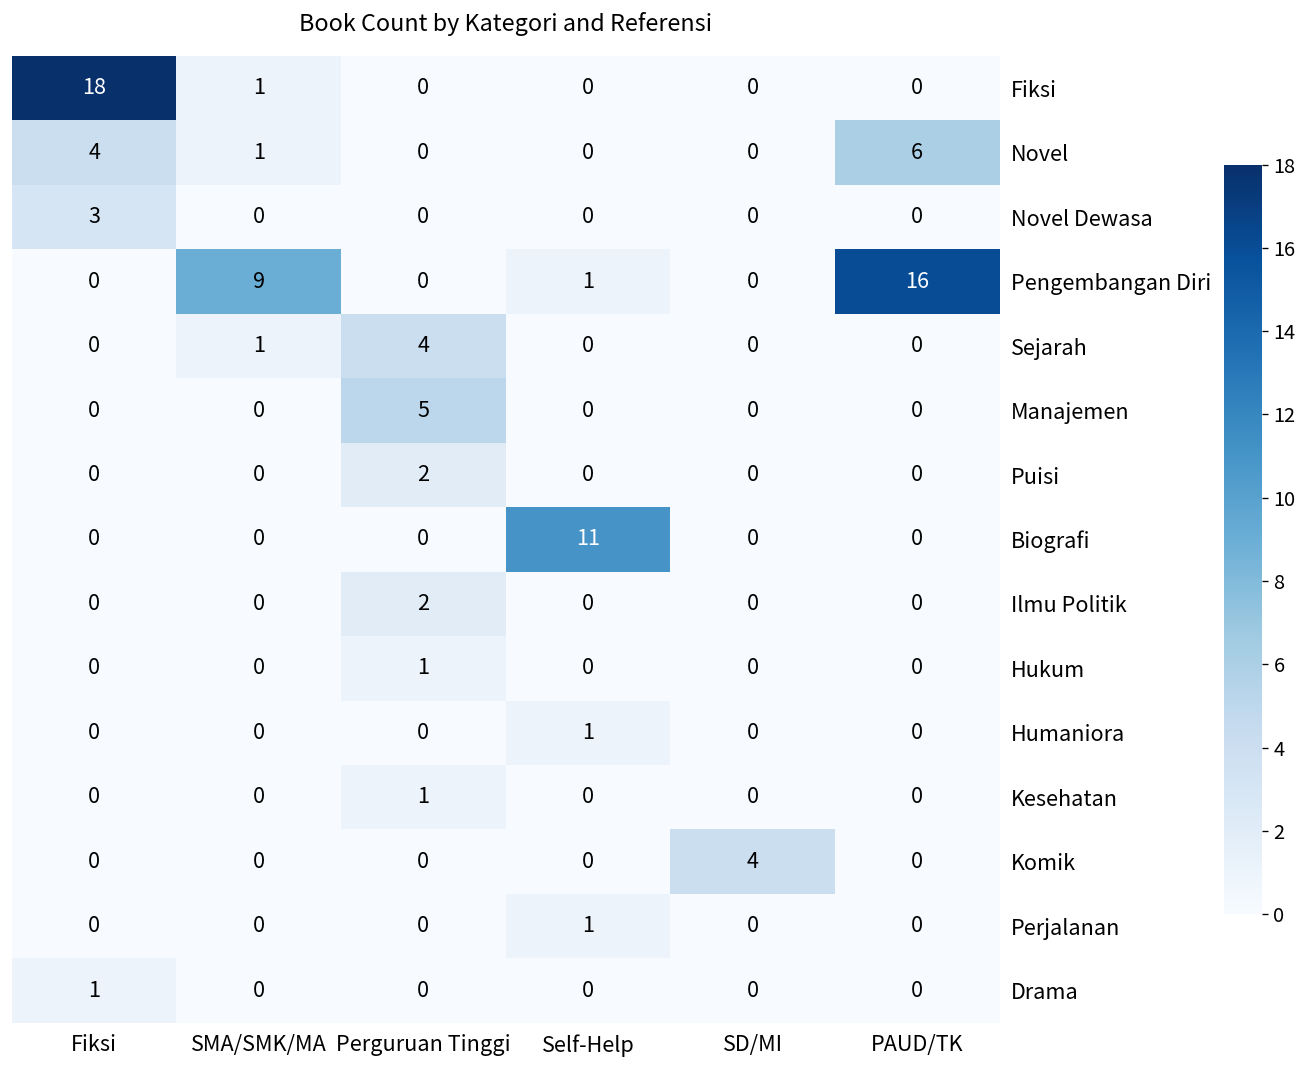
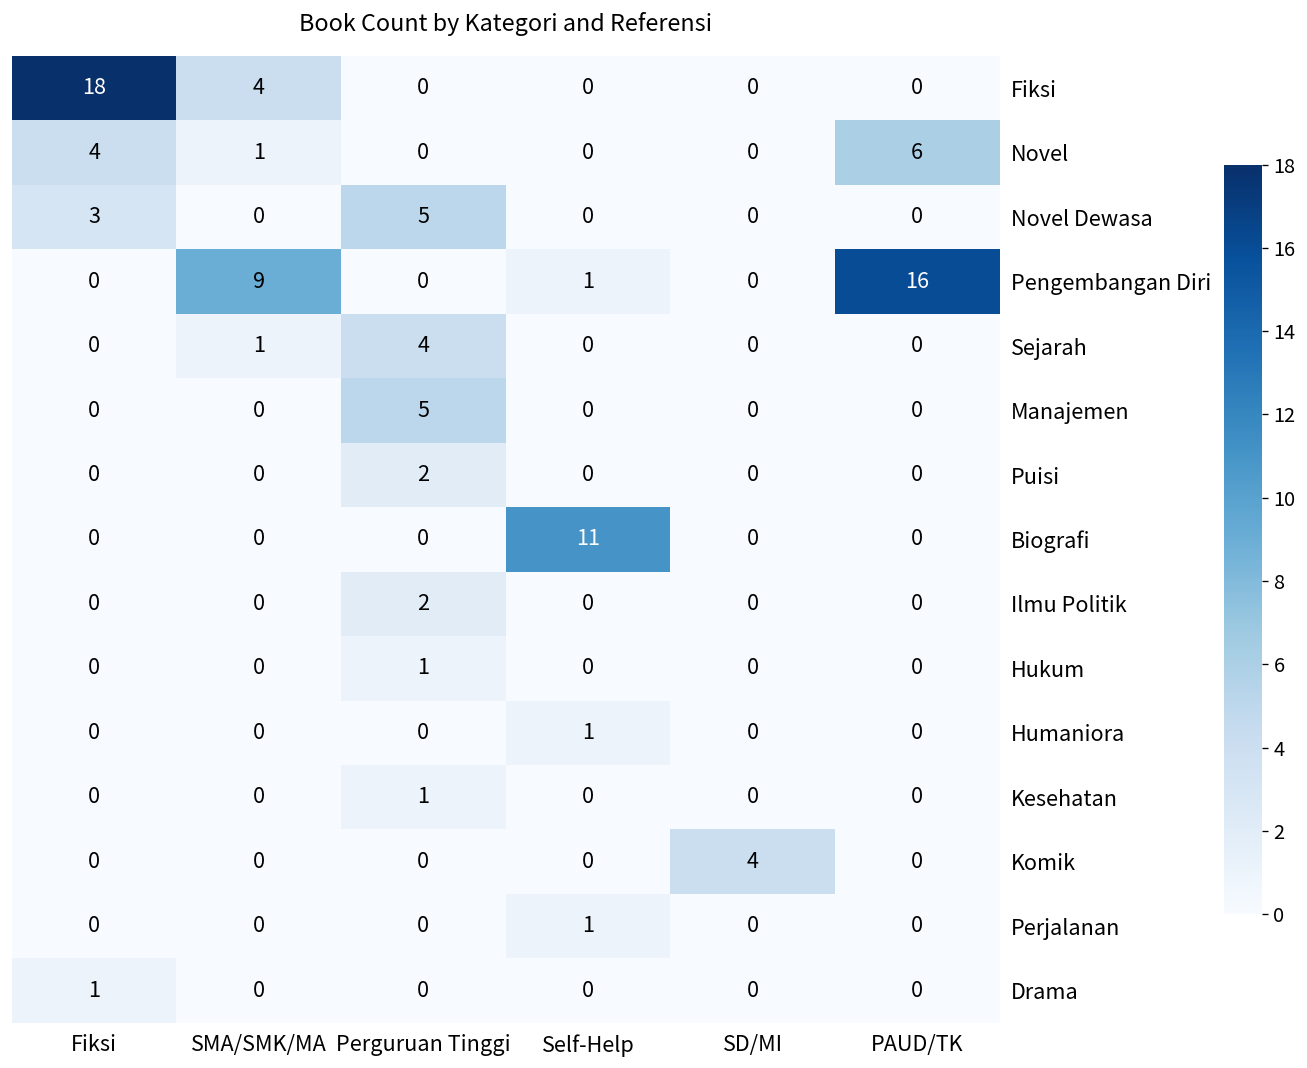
  {
    "Fiksi": {
      "Fiksi": 18,
-     "SMA/SMK/MA": 1,
+     "SMA/SMK/MA": 4,
      "Perguruan Tinggi": 0,
      "Self-Help": 0,
      "SD/MI": 0,
      "PAUD/TK": 0
    },
    "Novel": {
      "Fiksi": 4,
      "SMA/SMK/MA": 1,
      "Perguruan Tinggi": 0,
      "Self-Help": 0,
      "SD/MI": 0,
      "PAUD/TK": 6
    },
    "Novel Dewasa": {
      "Fiksi": 3,
      "SMA/SMK/MA": 0,
-     "Perguruan Tinggi": 0,
+     "Perguruan Tinggi": 5,
      "Self-Help": 0,
      "SD/MI": 0,
      "PAUD/TK": 0
    },
    "Pengembangan Diri": {
      "Fiksi": 0,
      "SMA/SMK/MA": 9,
      "Perguruan Tinggi": 0,
      "Self-Help": 1,
      "SD/MI": 0,
      "PAUD/TK": 16
    },
    "Sejarah": {
      "Fiksi": 0,
      "SMA/SMK/MA": 1,
      "Perguruan Tinggi": 4,
      "Self-Help": 0,
      "SD/MI": 0,
      "PAUD/TK": 0
    },
    "Manajemen": {
      "Fiksi": 0,
      "SMA/SMK/MA": 0,
      "Perguruan Tinggi": 5,
      "Self-Help": 0,
      "SD/MI": 0,
      "PAUD/TK": 0
    },
    "Puisi": {
      "Fiksi": 0,
      "SMA/SMK/MA": 0,
      "Perguruan Tinggi": 2,
      "Self-Help": 0,
      "SD/MI": 0,
      "PAUD/TK": 0
    },
    "Biografi": {
      "Fiksi": 0,
      "SMA/SMK/MA": 0,
      "Perguruan Tinggi": 0,
      "Self-Help": 11,
      "SD/MI": 0,
      "PAUD/TK": 0
    },
    "Ilmu Politik": {
      "Fiksi": 0,
      "SMA/SMK/MA": 0,
      "Perguruan Tinggi": 2,
      "Self-Help": 0,
      "SD/MI": 0,
      "PAUD/TK": 0
    },
    "Hukum": {
      "Fiksi": 0,
      "SMA/SMK/MA": 0,
      "Perguruan Tinggi": 1,
      "Self-Help": 0,
      "SD/MI": 0,
      "PAUD/TK": 0
    },
    "Humaniora": {
      "Fiksi": 0,
      "SMA/SMK/MA": 0,
      "Perguruan Tinggi": 0,
      "Self-Help": 1,
      "SD/MI": 0,
      "PAUD/TK": 0
    },
    "Kesehatan": {
      "Fiksi": 0,
      "SMA/SMK/MA": 0,
      "Perguruan Tinggi": 1,
      "Self-Help": 0,
      "SD/MI": 0,
      "PAUD/TK": 0
    },
    "Komik": {
      "Fiksi": 0,
      "SMA/SMK/MA": 0,
      "Perguruan Tinggi": 0,
      "Self-Help": 0,
      "SD/MI": 4,
      "PAUD/TK": 0
    },
    "Perjalanan": {
      "Fiksi": 0,
      "SMA/SMK/MA": 0,
      "Perguruan Tinggi": 0,
      "Self-Help": 1,
      "SD/MI": 0,
      "PAUD/TK": 0
    },
    "Drama": {
      "Fiksi": 1,
      "SMA/SMK/MA": 0,
      "Perguruan Tinggi": 0,
      "Self-Help": 0,
      "SD/MI": 0,
      "PAUD/TK": 0
    }
  }
